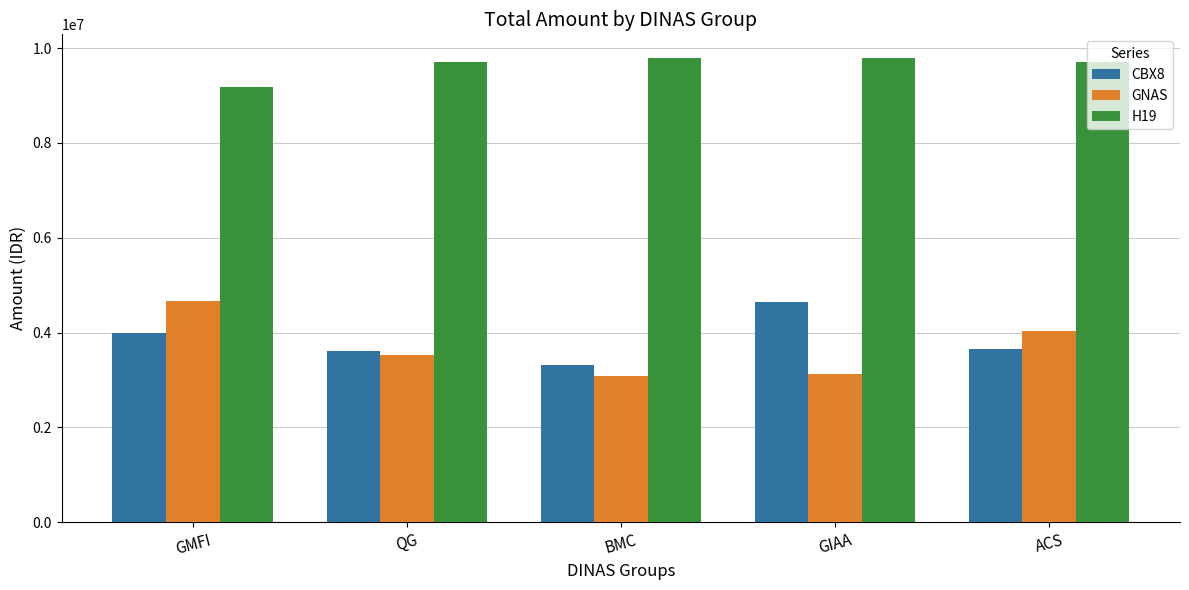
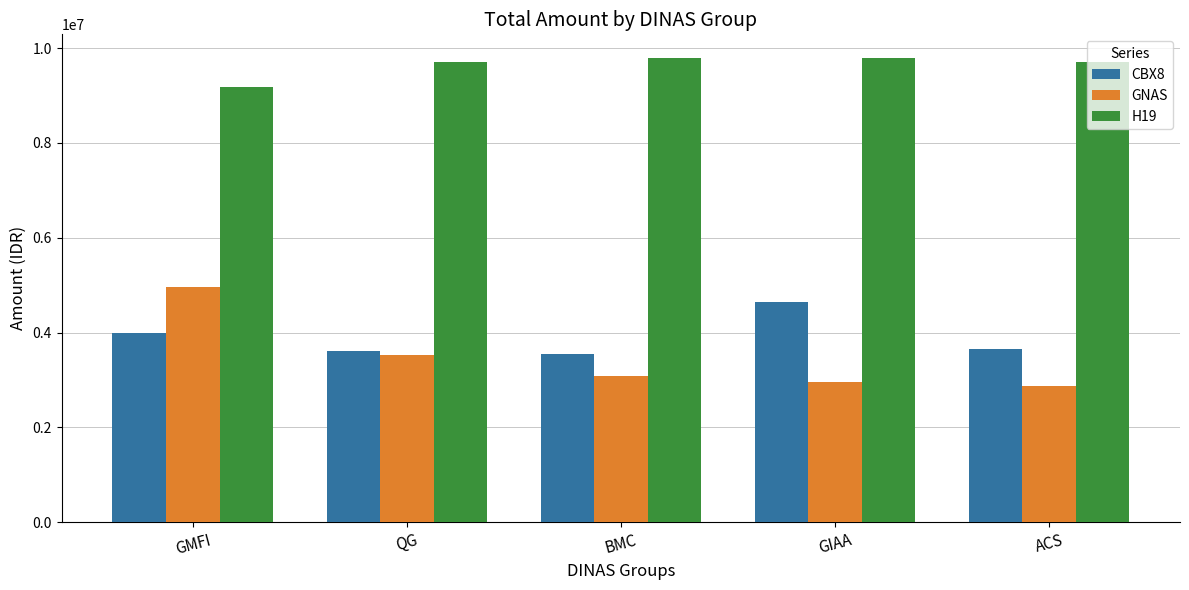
  {
    "CBX8": {
      "GMFI": 4000000,
      "QG": 3600000,
-     "BMC": 3300000,
+     "BMC": 3600000,
      "GIAA": 4700000,
      "ACS": 3600000
    },
    "GNAS": {
-     "GMFI": 4700000,
+     "GMFI": 5000000,
      "QG": 3500000,
      "BMC": 3100000,
-     "GIAA": 3100000,
-     "ACS": 4000000
+     "GIAA": 3000000,
+     "ACS": 2900000
    },
    "H19": {
      "GMFI": 9200000,
      "QG": 9700000,
      "BMC": 9800000,
      "GIAA": 9800000
    }
  }
